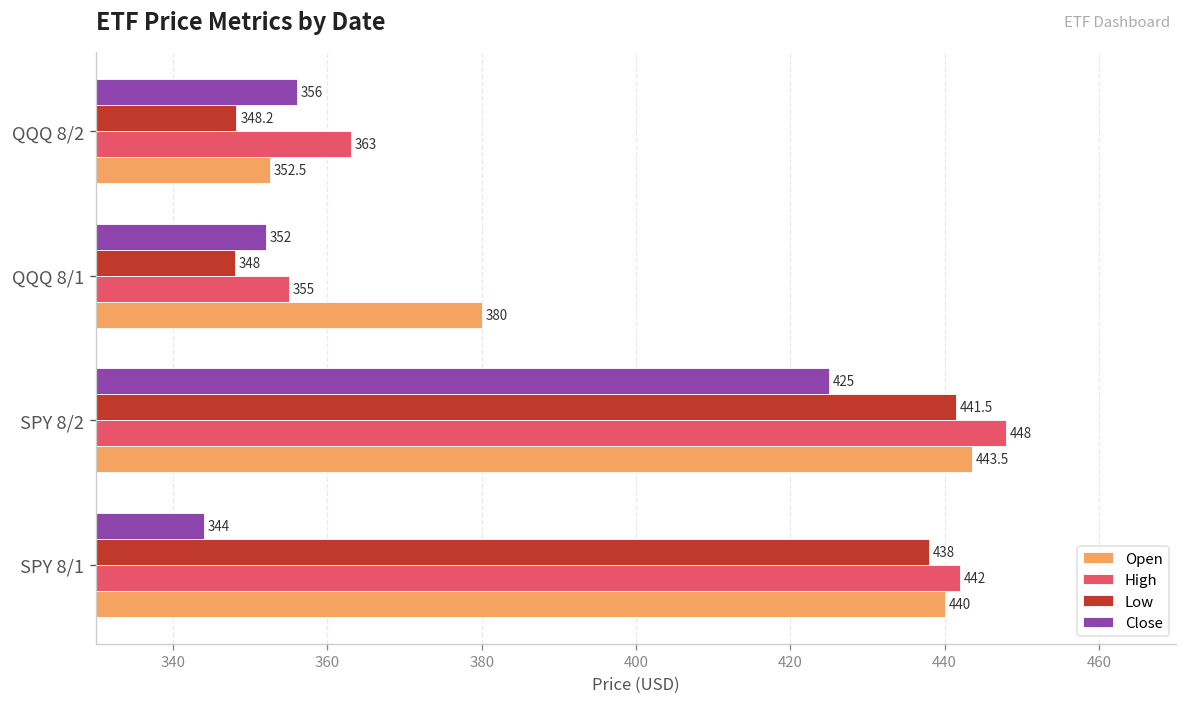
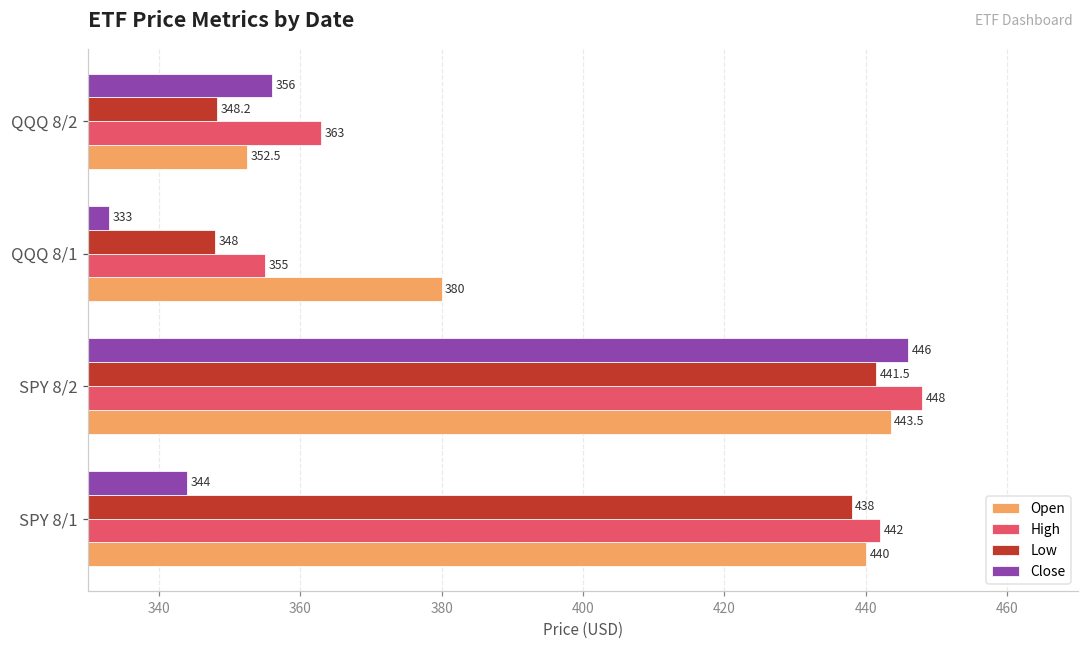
  {
    "Open": {
      "QQQ 8/2": 352.5,
      "QQQ 8/1": 380,
      "SPY 8/2": 443.5,
      "SPY 8/1": 440
    },
    "High": {
      "QQQ 8/2": 363,
      "QQQ 8/1": 355,
      "SPY 8/2": 448,
      "SPY 8/1": 442
    },
    "Low": {
      "QQQ 8/2": 348.2,
      "QQQ 8/1": 348,
      "SPY 8/2": 441.5,
      "SPY 8/1": 438
    },
    "Close": {
      "QQQ 8/2": 356,
-     "QQQ 8/1": 352,
-     "SPY 8/2": 425,
+     "QQQ 8/1": 333,
+     "SPY 8/2": 446,
      "SPY 8/1": 344
    }
  }
